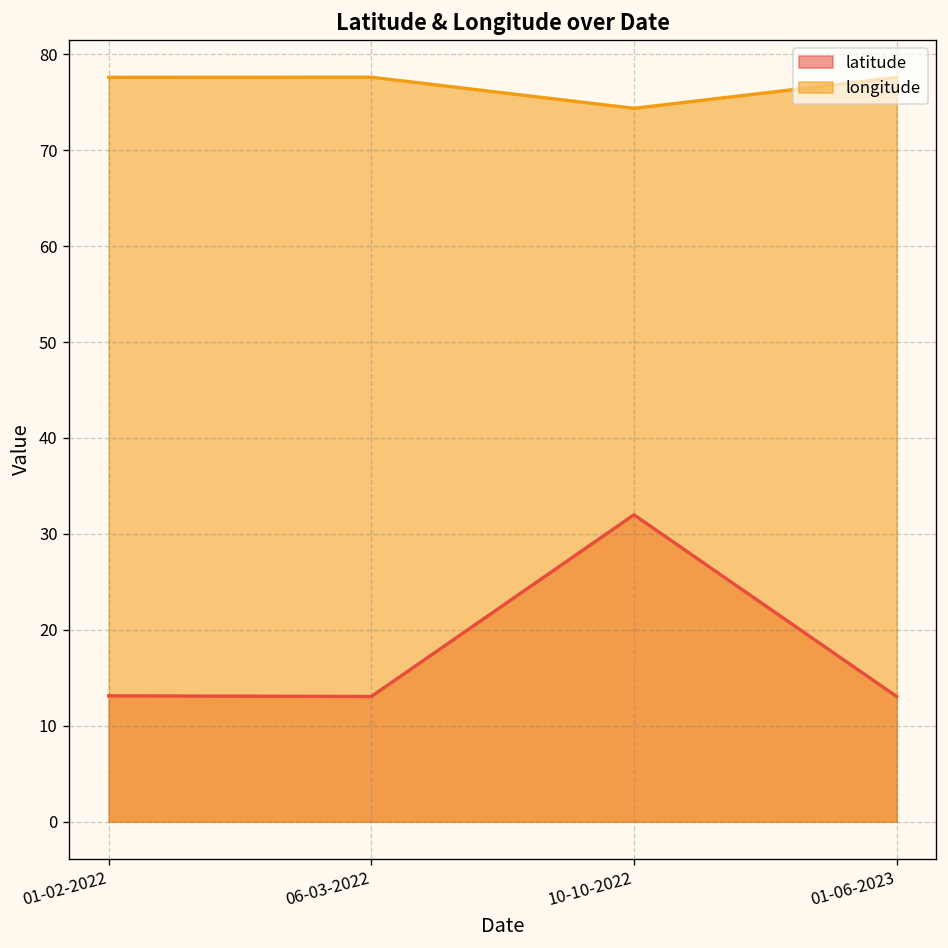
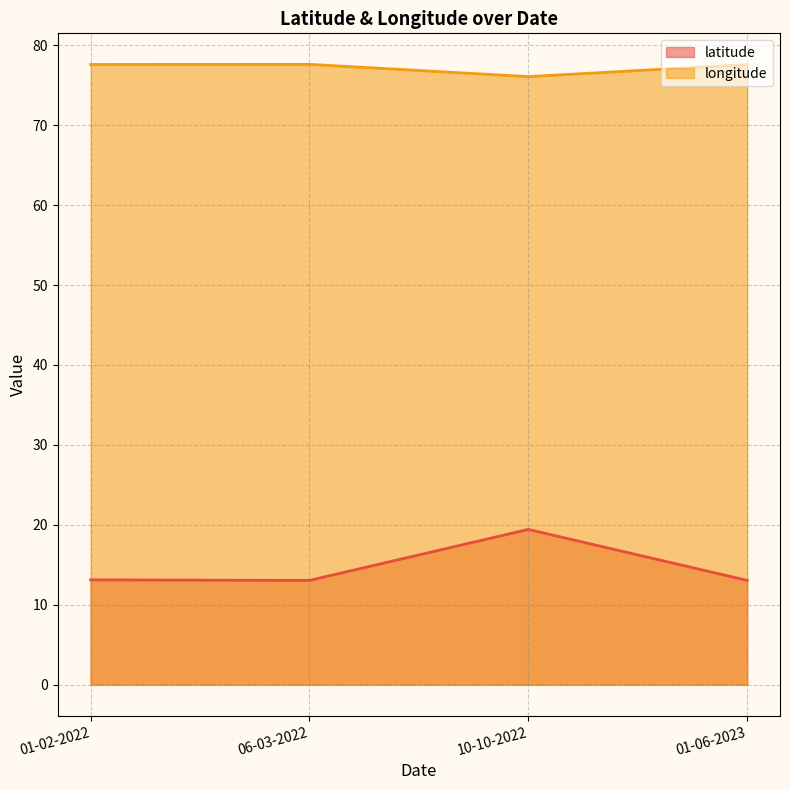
  {
    "latitude": {
      "01-02-2022": 13,
      "06-03-2022": 13,
-     "10-10-2022": 32,
+     "10-10-2022": 19,
      "01-06-2023": 13
    },
    "longitude": {
      "01-02-2022": 78,
      "06-03-2022": 78,
-     "10-10-2022": 74
+     "10-10-2022": 76
    }
  }
